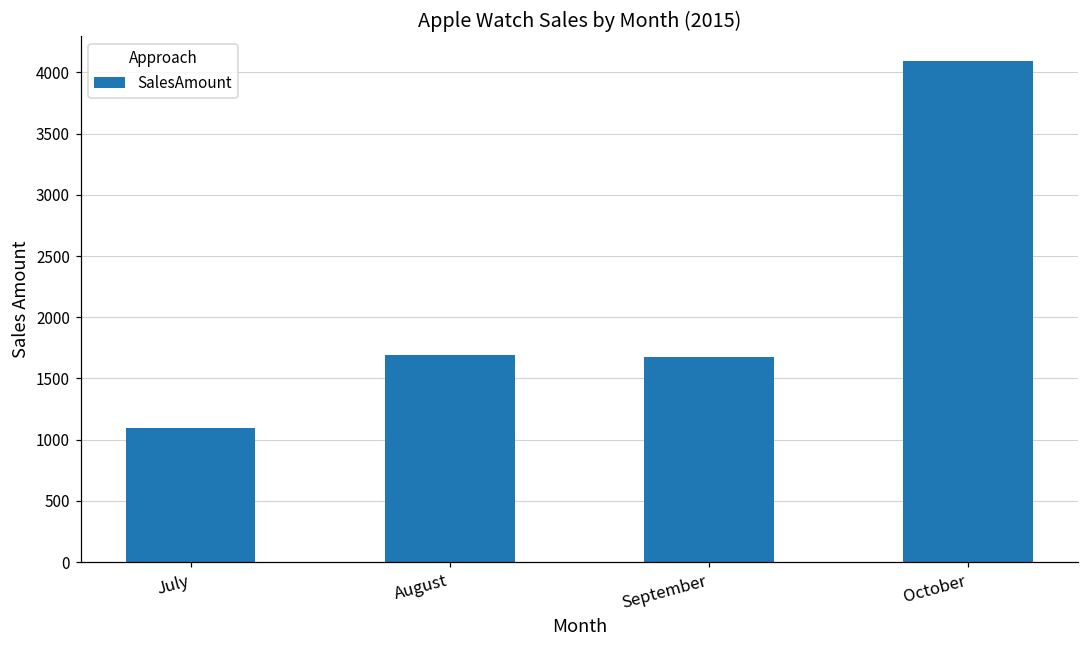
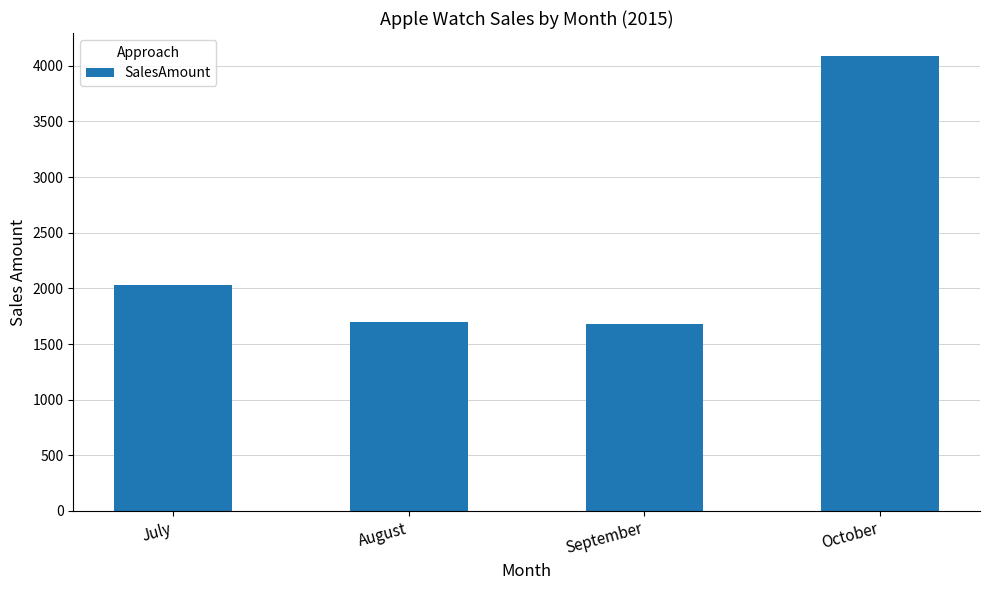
  {
-   "July": 1090,
+   "July": 2030,
    "August": 1690,
    "September": 1680,
    "October": 4090
  }
